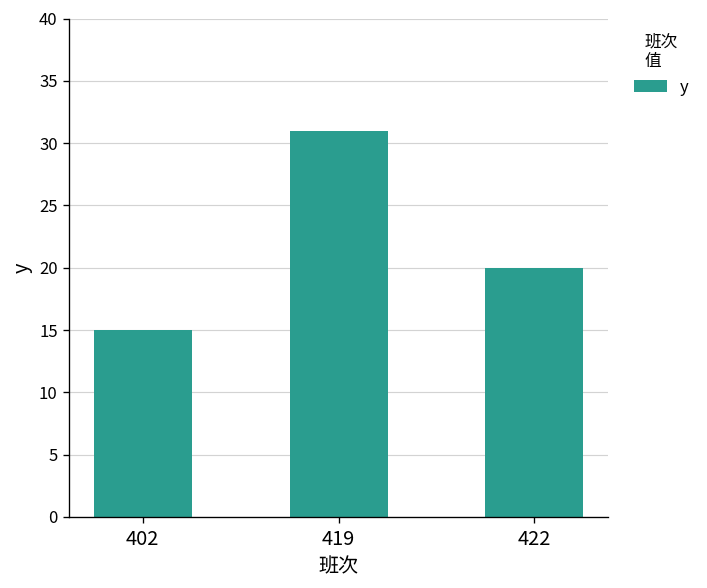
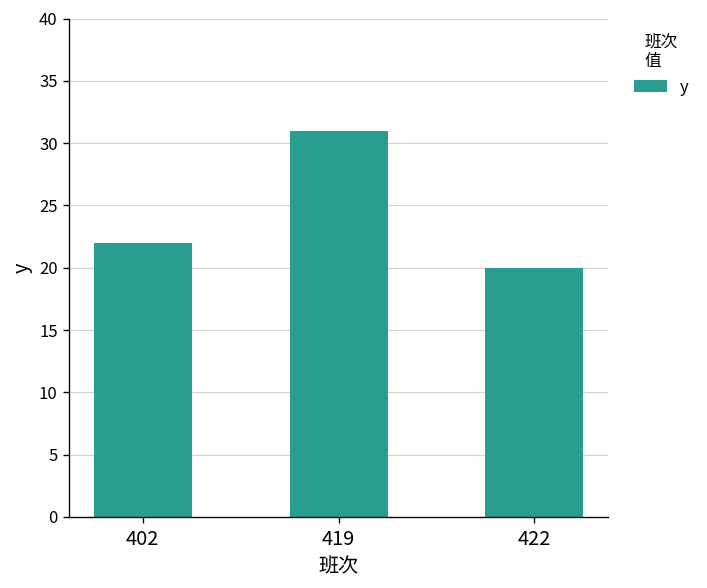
  {
-   "402": 15,
+   "402": 22,
    "419": 31,
    "422": 20
  }
